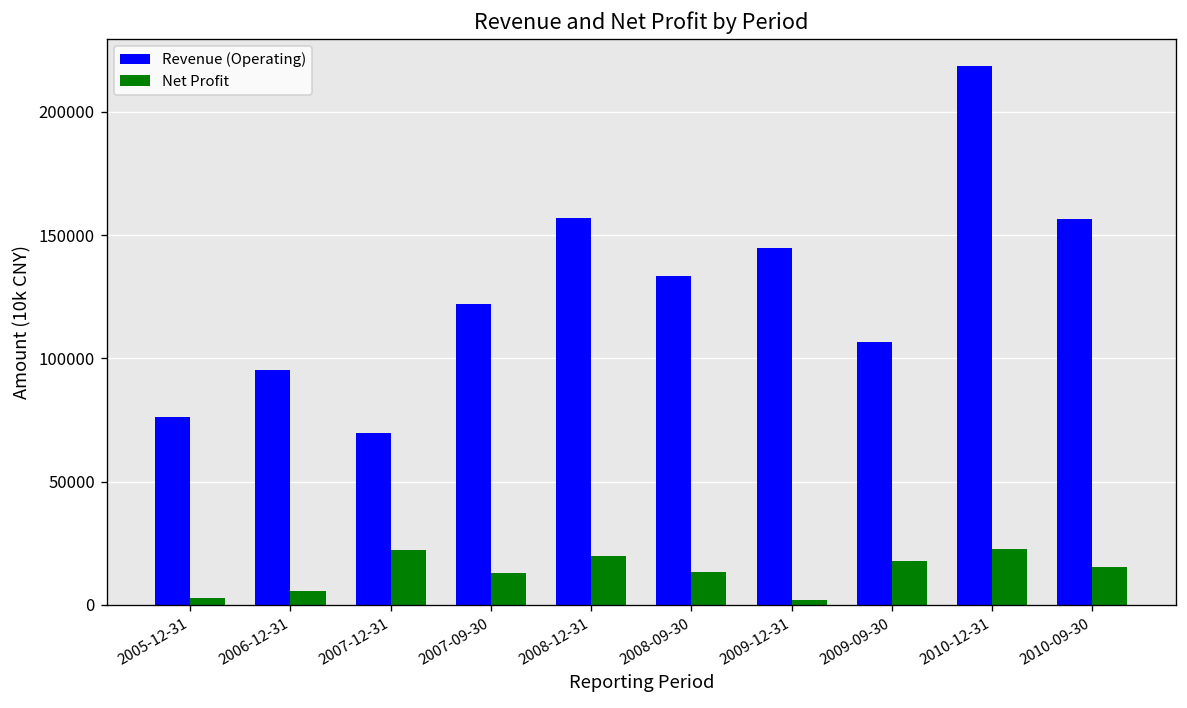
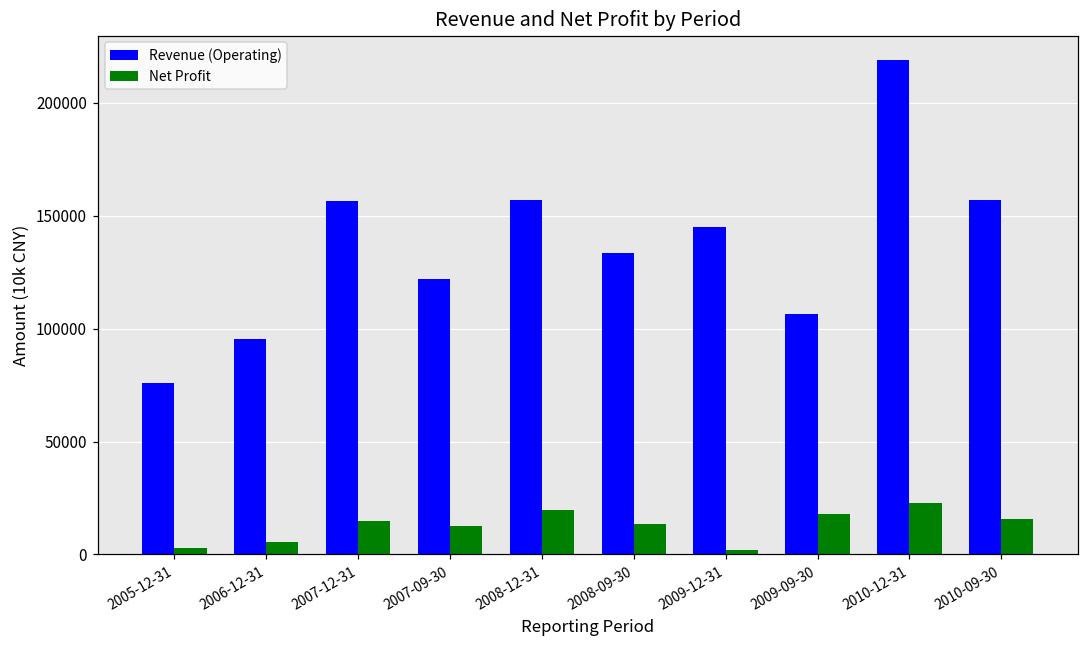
  {
    "Revenue (Operating)": {
      "2005-12-31": 76000,
      "2006-12-31": 95000,
-     "2007-12-31": 70000,
+     "2007-12-31": 157000,
      "2007-09-30": 122000,
      "2008-12-31": 157000,
      "2008-09-30": 134000,
      "2009-12-31": 145000,
      "2009-09-30": 107000,
      "2010-12-31": 219000,
      "2010-09-30": 157000
    },
    "Net Profit": {
      "2005-12-31": 3000,
      "2006-12-31": 6000,
-     "2007-12-31": 22000,
+     "2007-12-31": 15000,
      "2007-09-30": 13000,
      "2008-12-31": 20000,
      "2008-09-30": 13000,
      "2009-12-31": 2000,
      "2009-09-30": 18000,
      "2010-12-31": 23000,
      "2010-09-30": 16000
    }
  }
